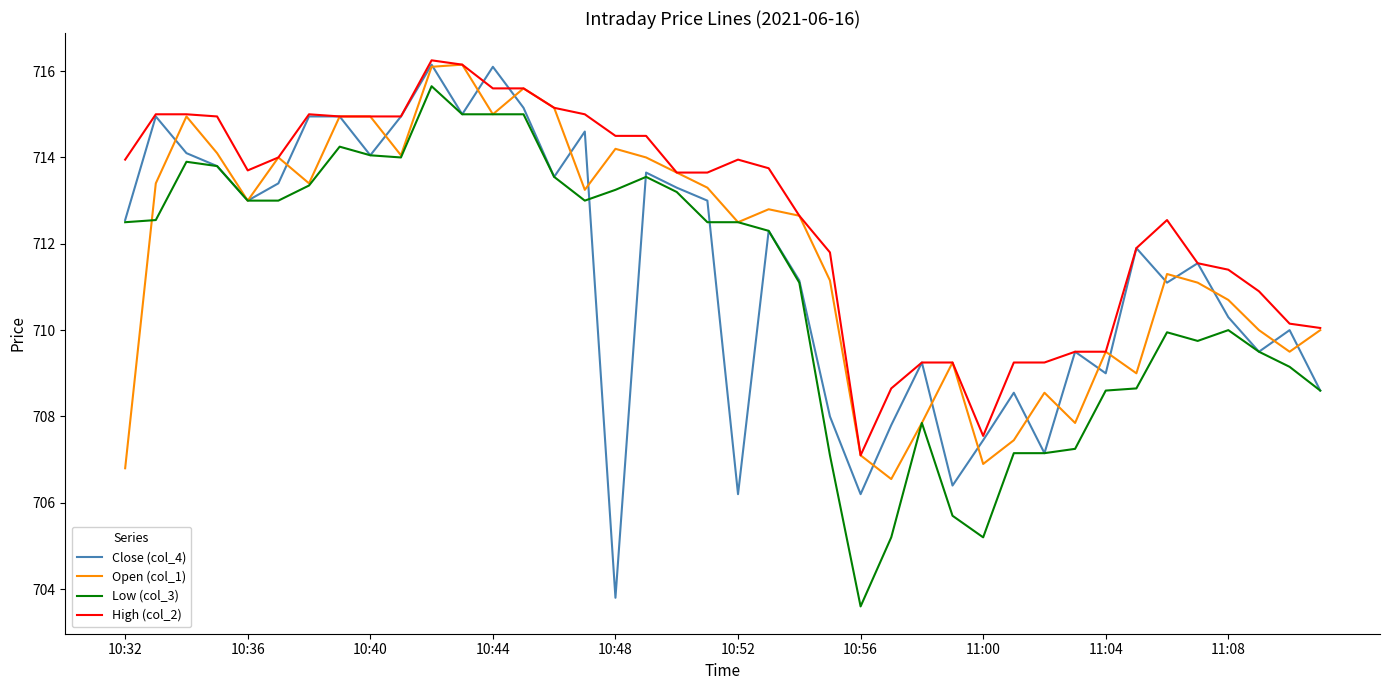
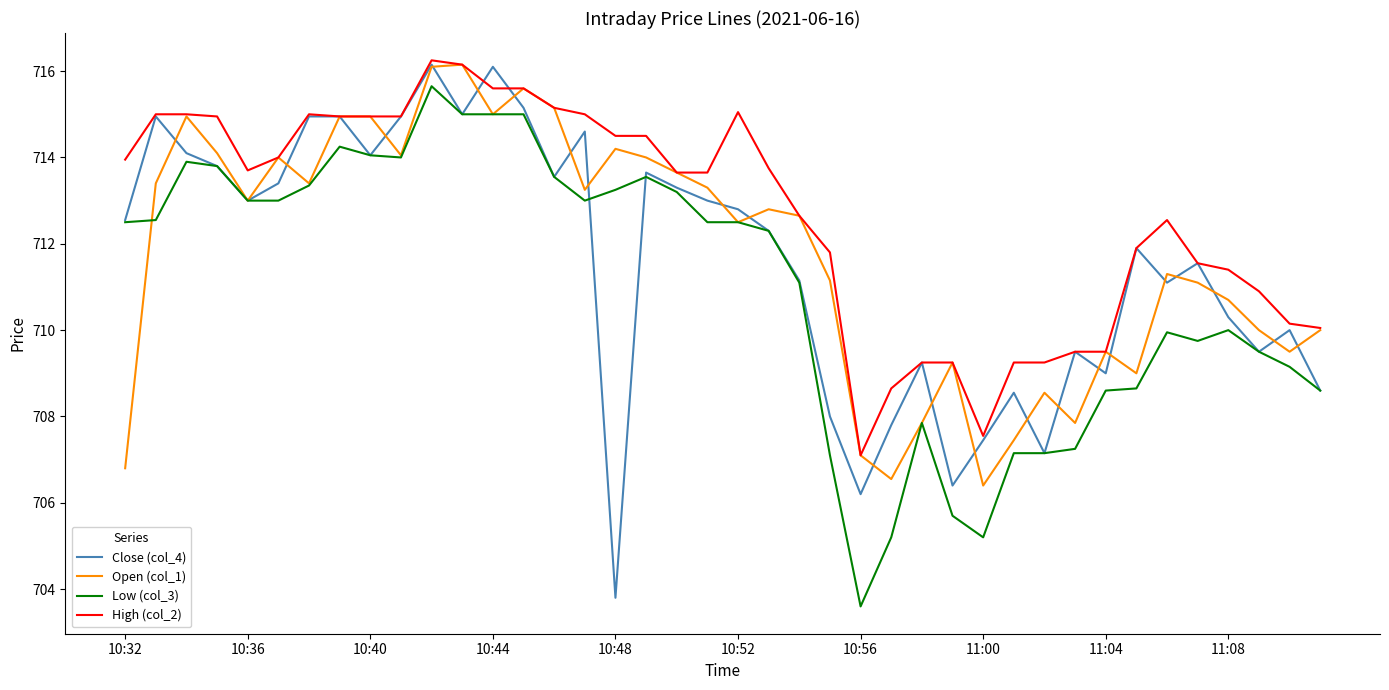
  {
    "Close (col_4)": {
      "10:44": 716.1,
      "10:48": 703.8,
-     "10:52": 706.2,
+     "10:52": 712.8,
      "10:56": 706.2,
      "11:00": 707.5,
      "11:04": 709.0,
      "11:08": 710.3
    },
    "Open (col_1)": {
      "10:32": 706.8,
      "10:48": 714.2,
-     "11:00": 706.9,
+     "11:00": 706.4,
      "11:08": 710.7
    },
    "Low (col_3)": {
      "10:48": 713.3,
      "10:56": 703.6,
      "11:00": 705.2,
      "11:04": 708.6,
      "11:08": 710.0
    },
    "High (col_2)": {
      "10:32": 714.0,
      "10:36": 713.7,
      "10:44": 715.6,
      "10:48": 714.5,
-     "10:52": 714.0,
+     "10:52": 715.1,
      "11:00": 707.6,
      "11:08": 711.4
    }
  }
